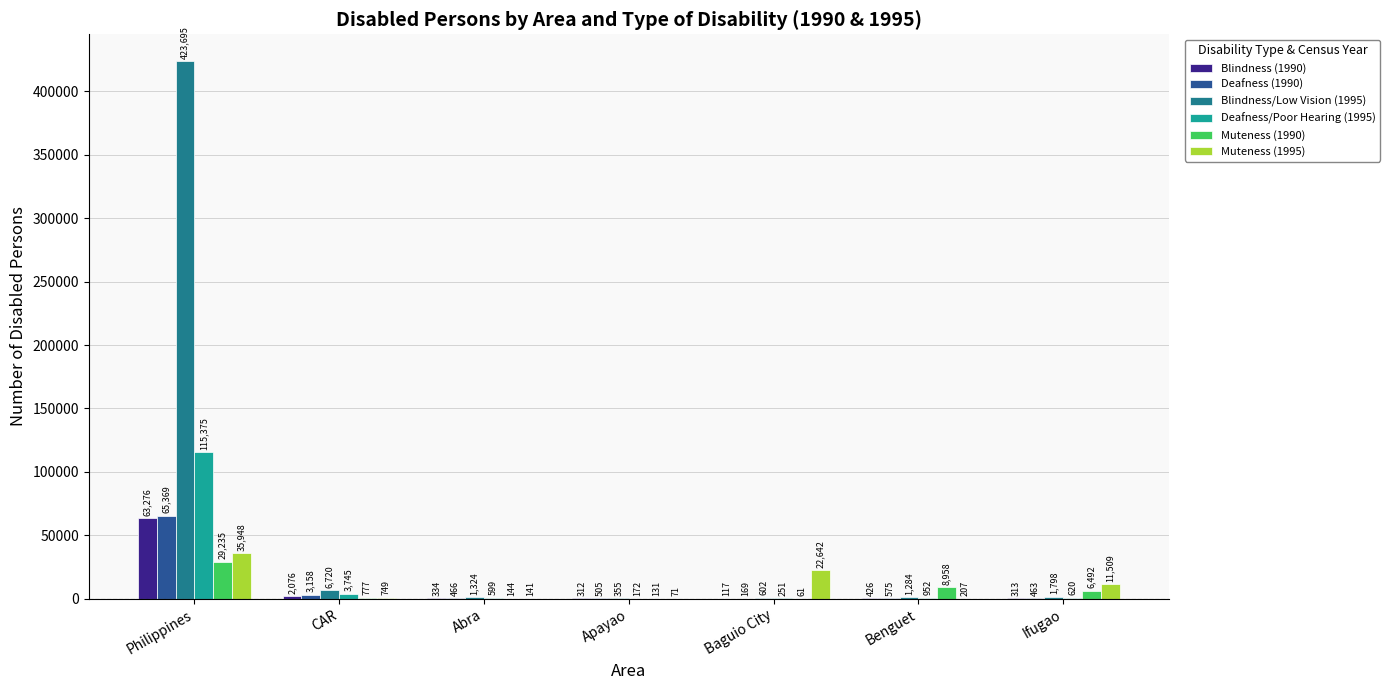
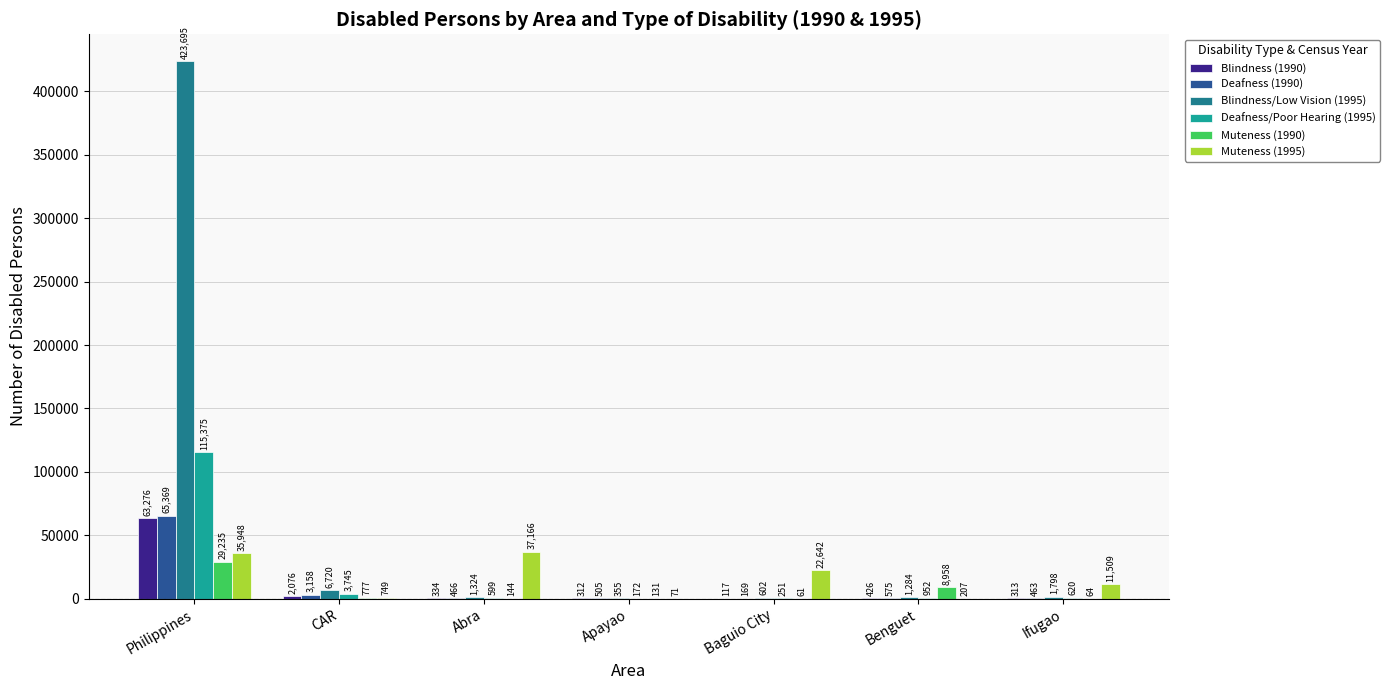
  {
    "Muteness (1990)": {
      "Philippines": "29,235",
      "CAR": "777",
      "Abra": "144",
      "Apayao": "131",
      "Baguio City": "61",
      "Benguet": "8,958",
-     "Ifugao": "6,492"
+     "Ifugao": "64"
    },
    "Muteness (1995)": {
      "Philippines": "35,948",
      "CAR": "749",
-     "Abra": "141",
+     "Abra": "37,166",
      "Apayao": "71",
      "Baguio City": "22,642",
      "Benguet": "207",
      "Ifugao": "11,509"
    }
  }
